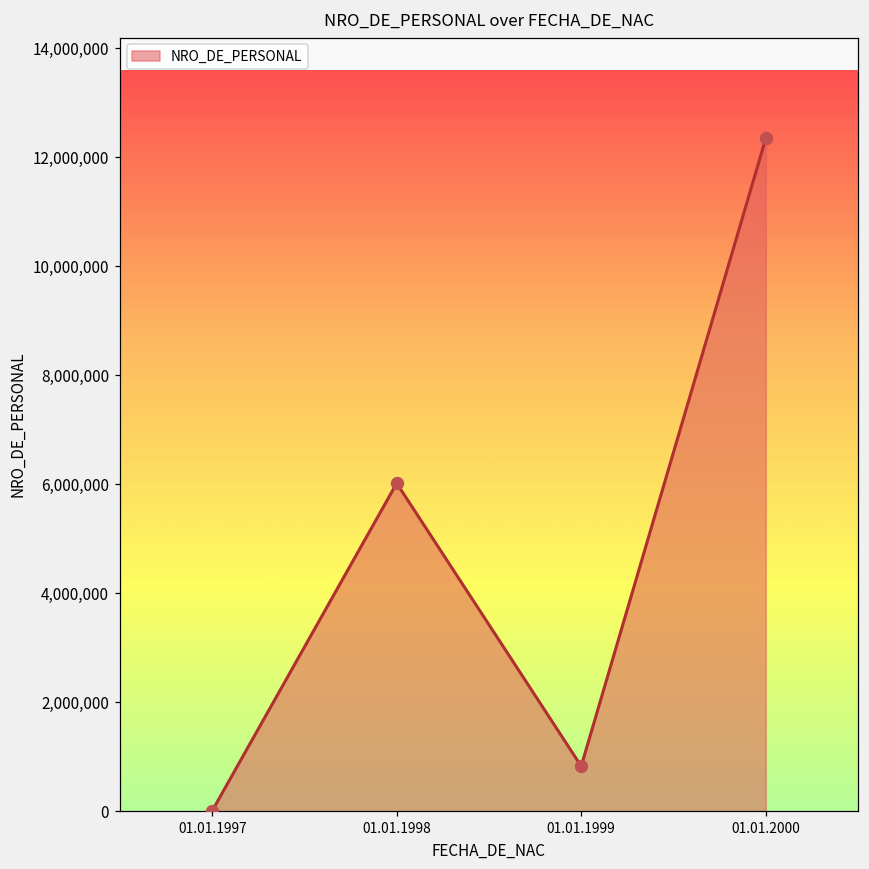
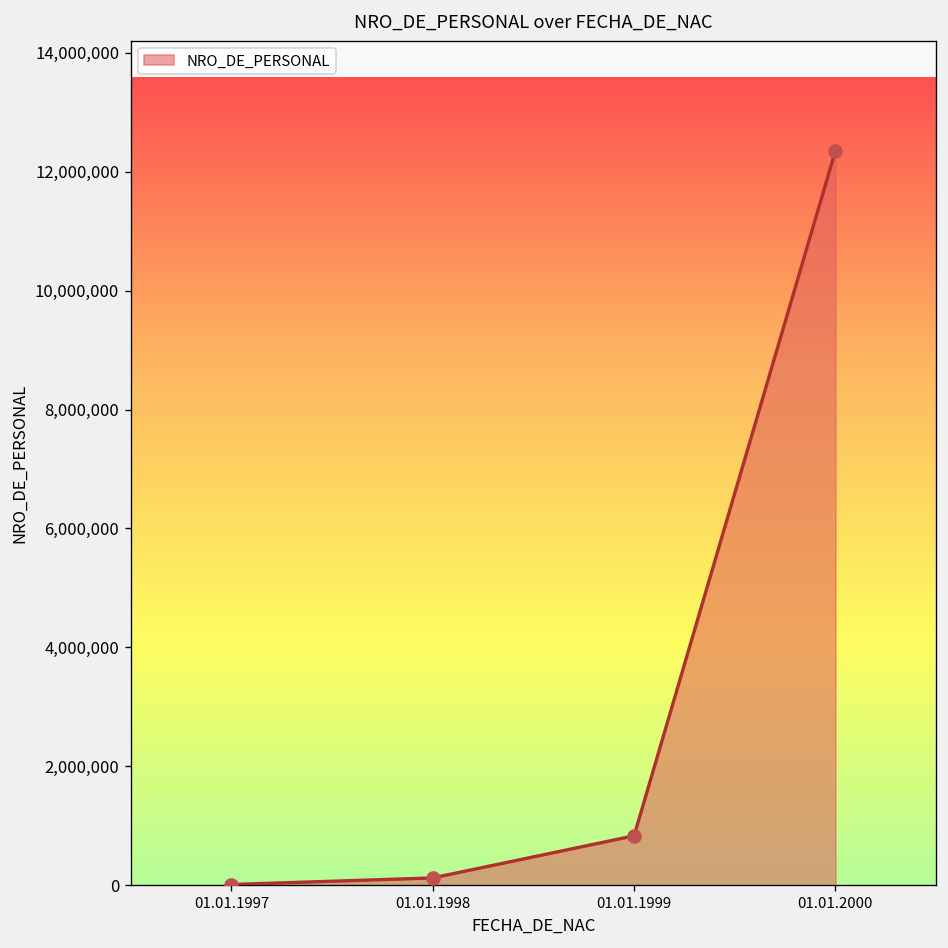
  {
    "01.01.1997": "0",
-   "01.01.1998": "6,000,000",
+   "01.01.1998": "100,000",
    "01.01.1999": "800,000",
    "01.01.2000": "12,300,000"
  }
